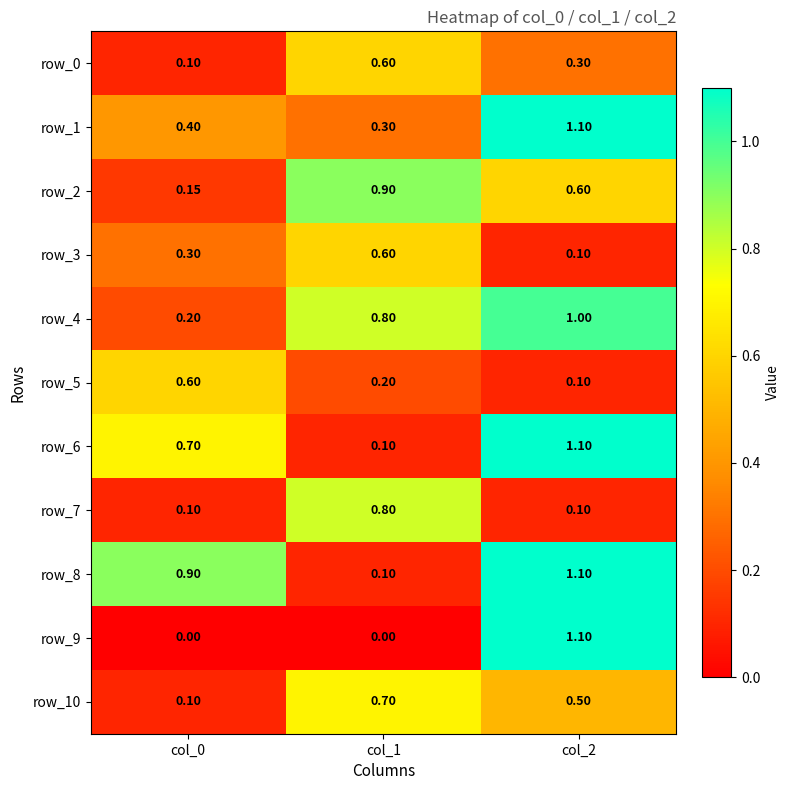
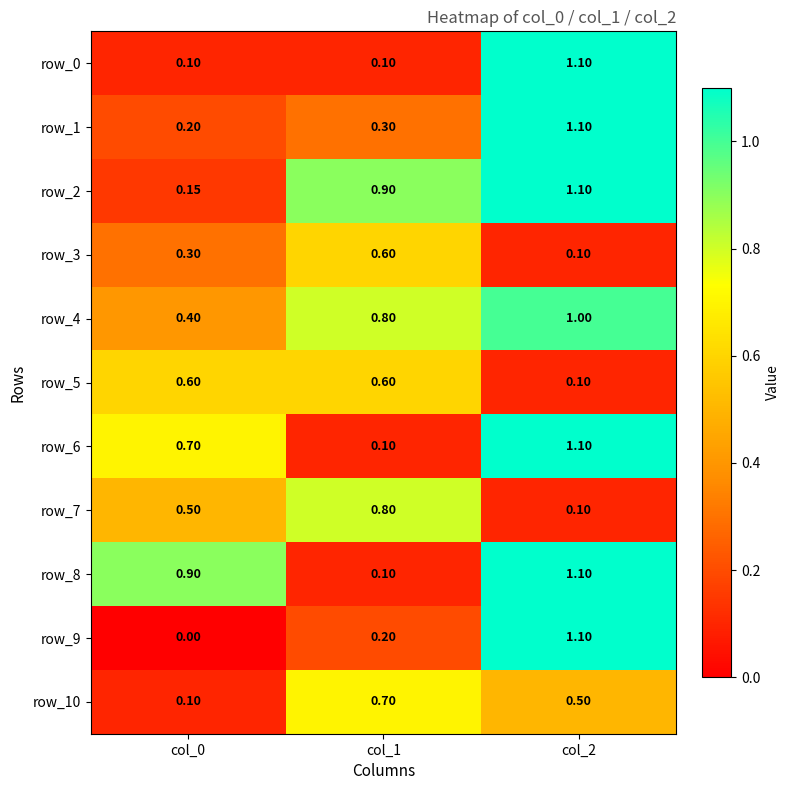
  {
    "row_0": {
      "col_0": 0.10,
-     "col_1": 0.60,
-     "col_2": 0.30
+     "col_1": 0.10,
+     "col_2": 1.10
    },
    "row_1": {
-     "col_0": 0.40,
+     "col_0": 0.20,
      "col_1": 0.30,
      "col_2": 1.10
    },
    "row_2": {
      "col_0": 0.15,
      "col_1": 0.90,
-     "col_2": 0.60
+     "col_2": 1.10
    },
    "row_3": {
      "col_0": 0.30,
      "col_1": 0.60,
      "col_2": 0.10
    },
    "row_4": {
-     "col_0": 0.20,
+     "col_0": 0.40,
      "col_1": 0.80,
      "col_2": 1.00
    },
    "row_5": {
      "col_0": 0.60,
-     "col_1": 0.20,
+     "col_1": 0.60,
      "col_2": 0.10
    },
    "row_6": {
      "col_0": 0.70,
      "col_1": 0.10,
      "col_2": 1.10
    },
    "row_7": {
-     "col_0": 0.10,
+     "col_0": 0.50,
      "col_1": 0.80,
      "col_2": 0.10
    },
    "row_8": {
      "col_0": 0.90,
      "col_1": 0.10,
      "col_2": 1.10
    },
    "row_9": {
      "col_0": 0.00,
-     "col_1": 0.00,
+     "col_1": 0.20,
      "col_2": 1.10
    },
    "row_10": {
      "col_0": 0.10,
      "col_1": 0.70,
      "col_2": 0.50
    }
  }
